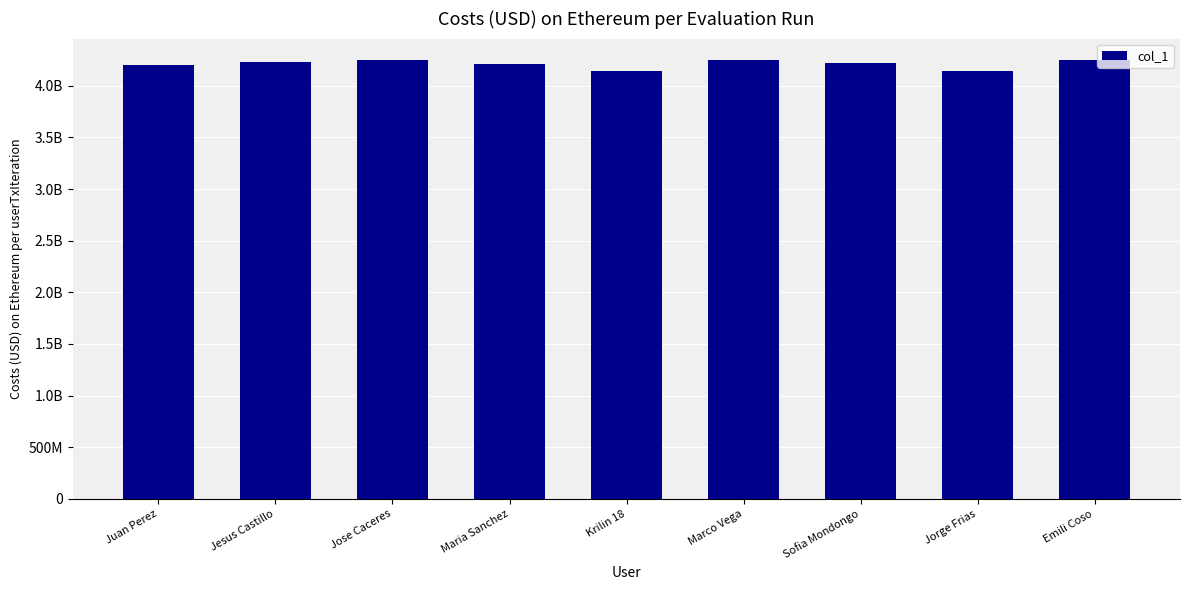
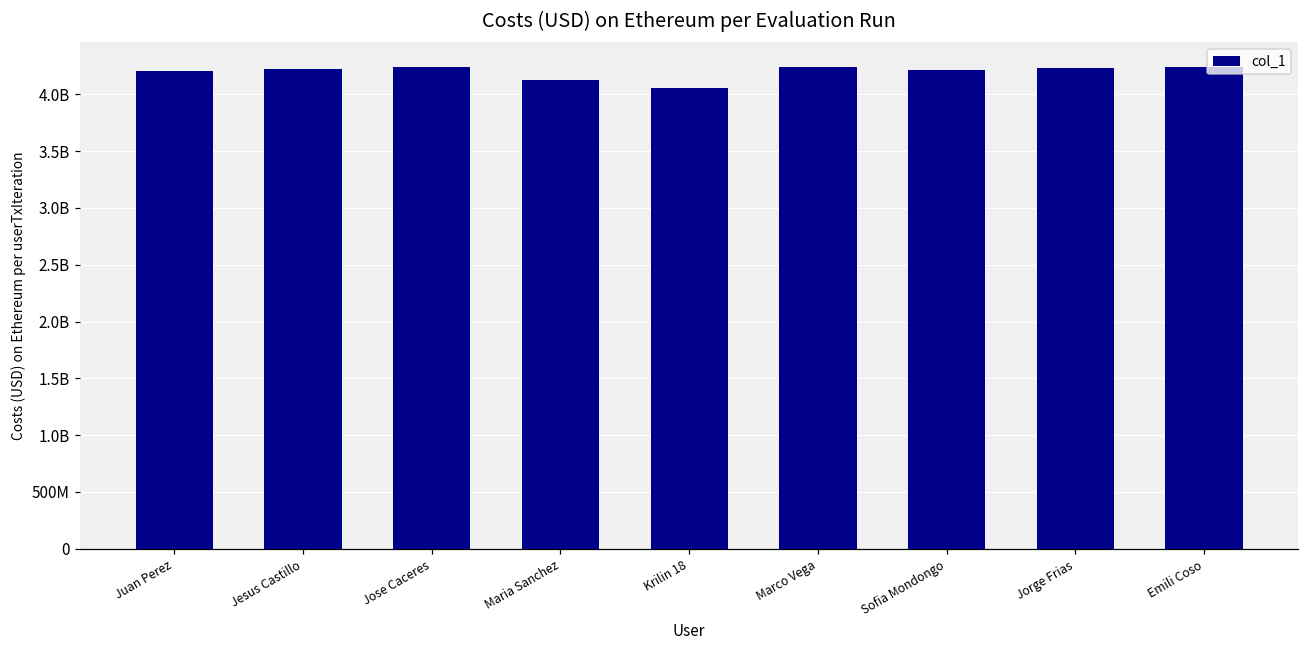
  {
    "Juan Perez": 4200000000,
    "Jesus Castillo": 4230000000,
    "Jose Caceres": 4250000000,
-   "Maria Sanchez": 4210000000,
-   "Krilin 18": 4150000000,
+   "Maria Sanchez": 4130000000,
+   "Krilin 18": 4050000000,
    "Marco Vega": 4250000000,
    "Sofia Mondongo": 4220000000,
-   "Jorge Frias": 4150000000,
+   "Jorge Frias": 4230000000,
    "Emili Coso": 4250000000
  }
